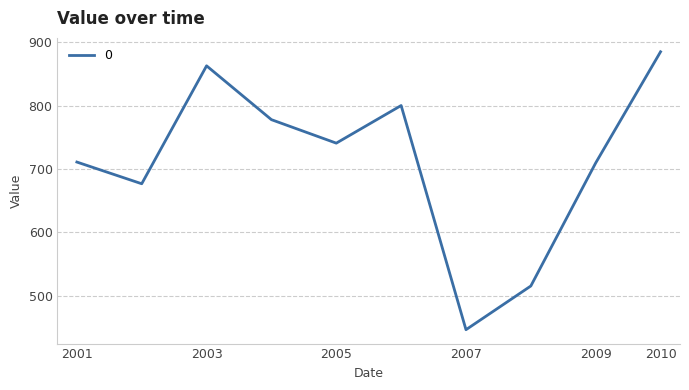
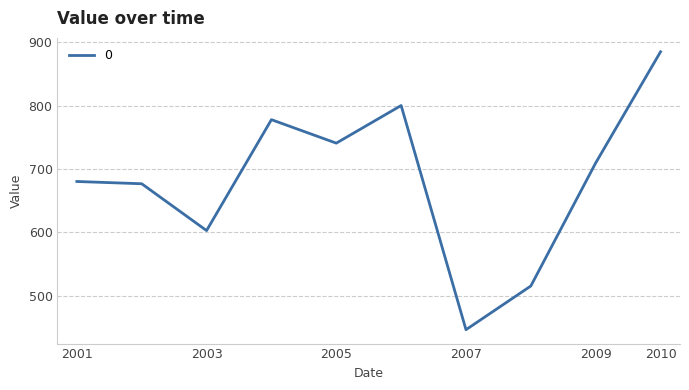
  {
-   "2001": 710,
-   "2003": 860,
+   "2001": 680,
+   "2003": 600,
    "2005": 740,
    "2007": 450,
    "2009": 710,
    "2010": 880
  }
